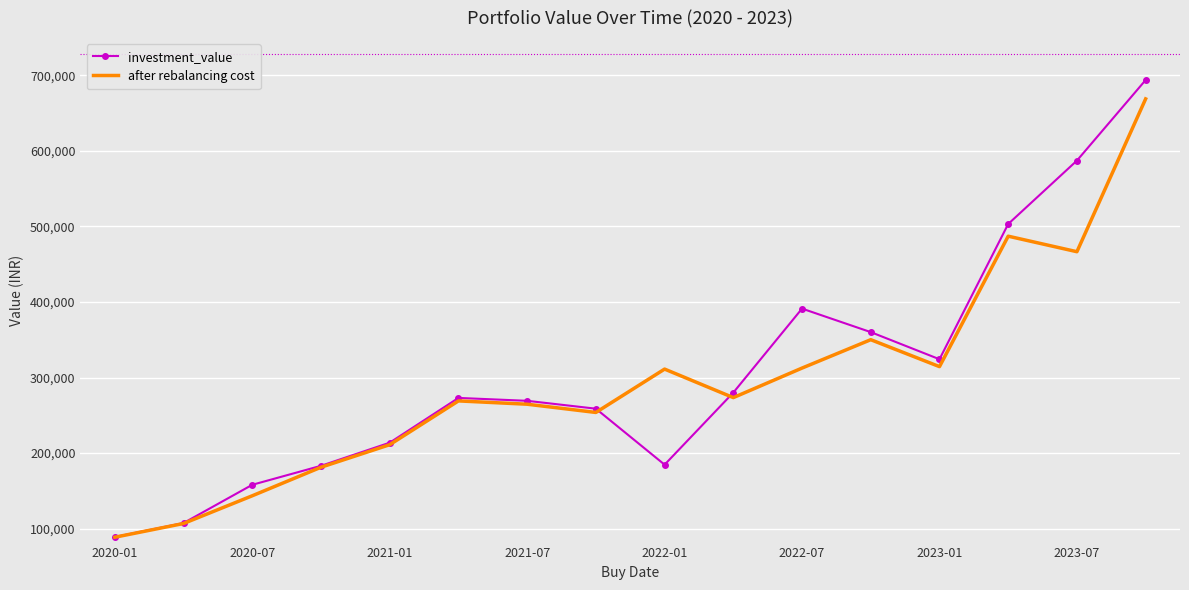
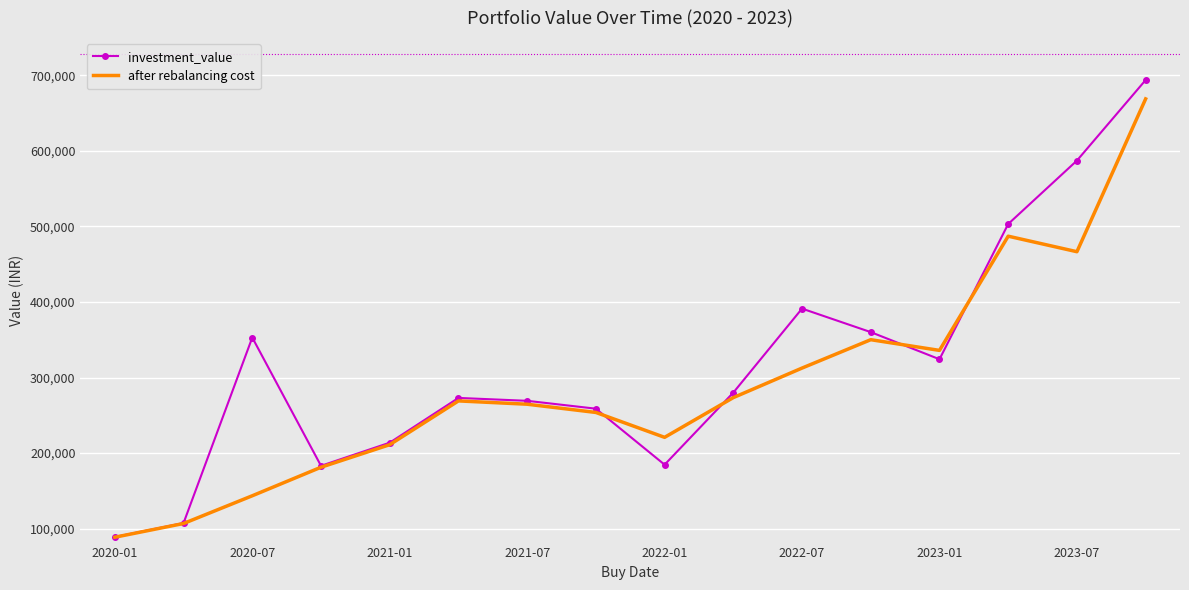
  {
    "investment_value": {
-     "2020-07": "160,000",
+     "2020-07": "350,000",
      "2021-07": "270,000",
      "2022-01": "180,000",
      "2022-07": "390,000",
      "2023-01": "320,000",
      "2023-07": "590,000"
    },
    "after rebalancing cost": {
      "2020-07": "140,000",
      "2021-07": "260,000",
-     "2022-01": "310,000",
+     "2022-01": "220,000",
      "2022-07": "310,000",
-     "2023-01": "310,000",
+     "2023-01": "340,000",
      "2023-07": "470,000"
    }
  }
